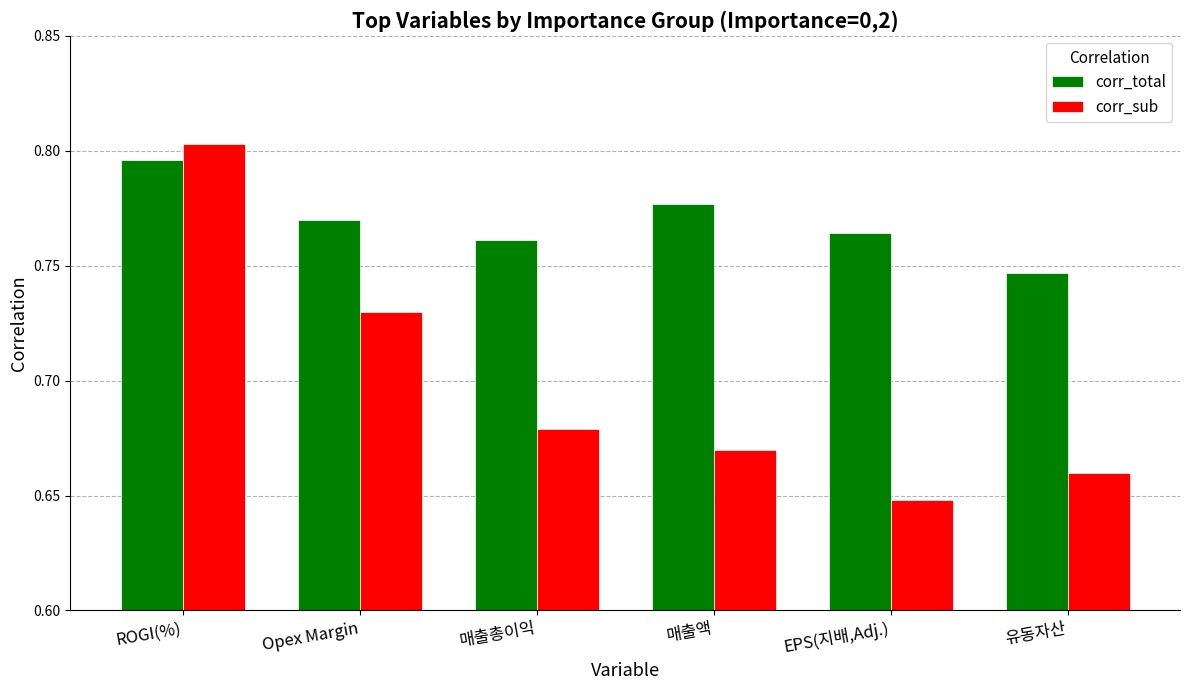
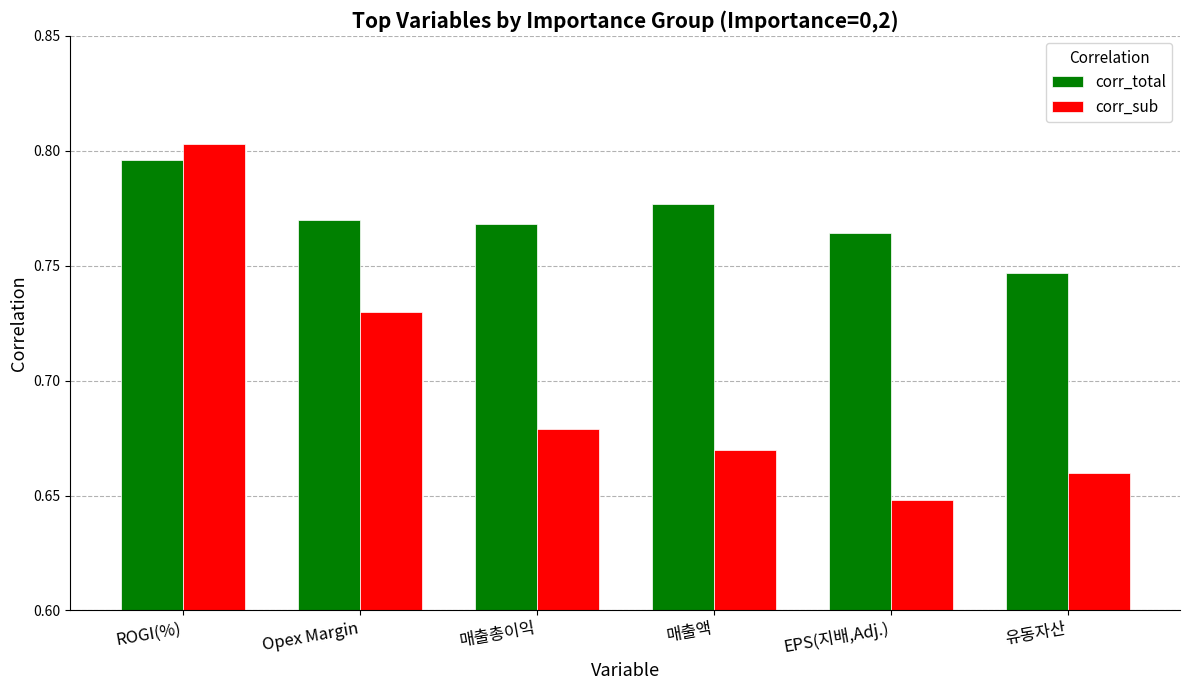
  {
    "corr_total": {
      "ROGI(%)": 0.796,
      "Opex Margin": 0.770,
-     "매출총이익": 0.761,
+     "매출총이익": 0.768,
      "매출액": 0.777,
      "EPS(지배,Adj.)": 0.764,
      "유동자산": 0.747
    },
    "corr_sub": {
      "ROGI(%)": 0.803,
      "Opex Margin": 0.730,
      "매출총이익": 0.679,
      "매출액": 0.670,
      "EPS(지배,Adj.)": 0.648,
      "유동자산": 0.660
    }
  }
